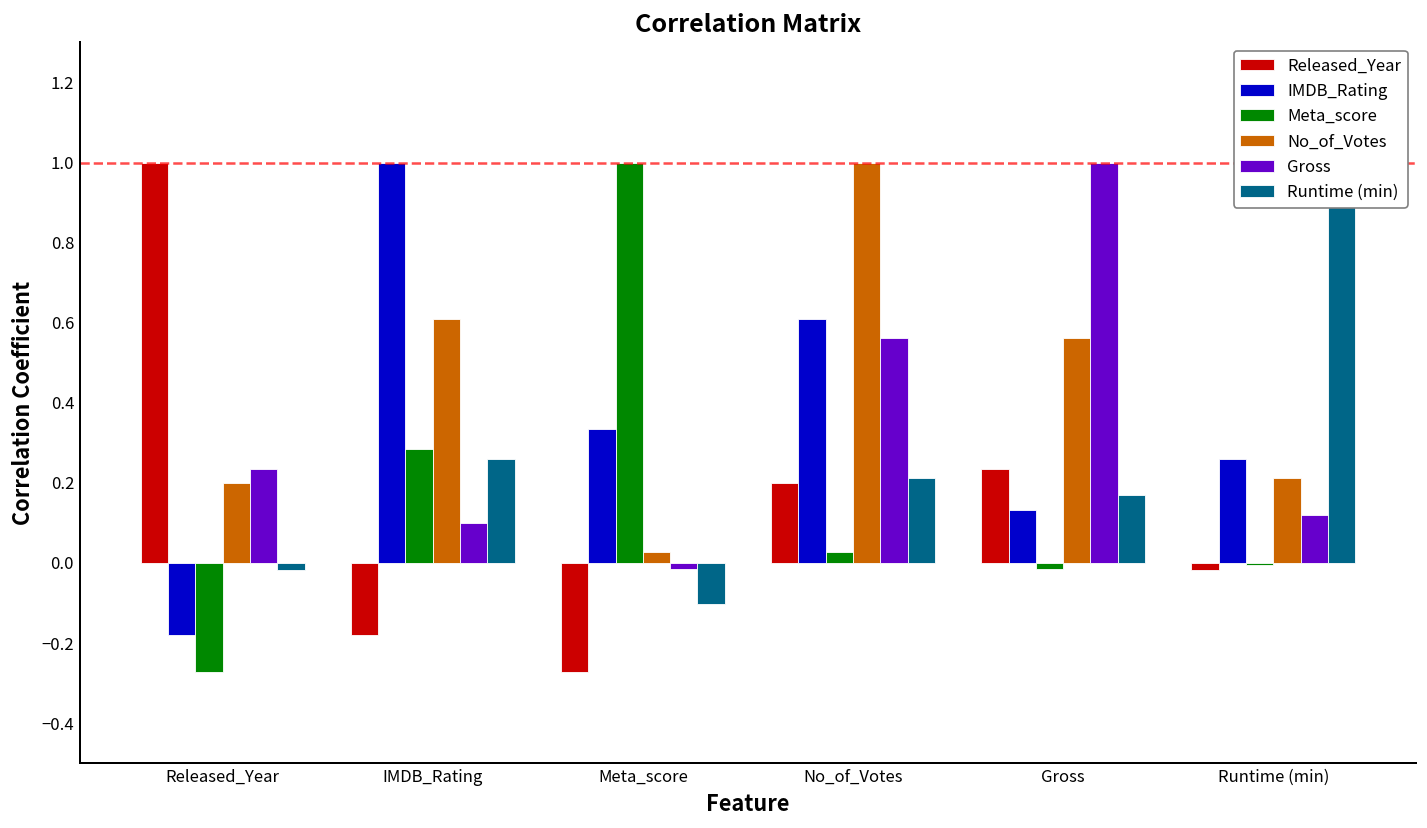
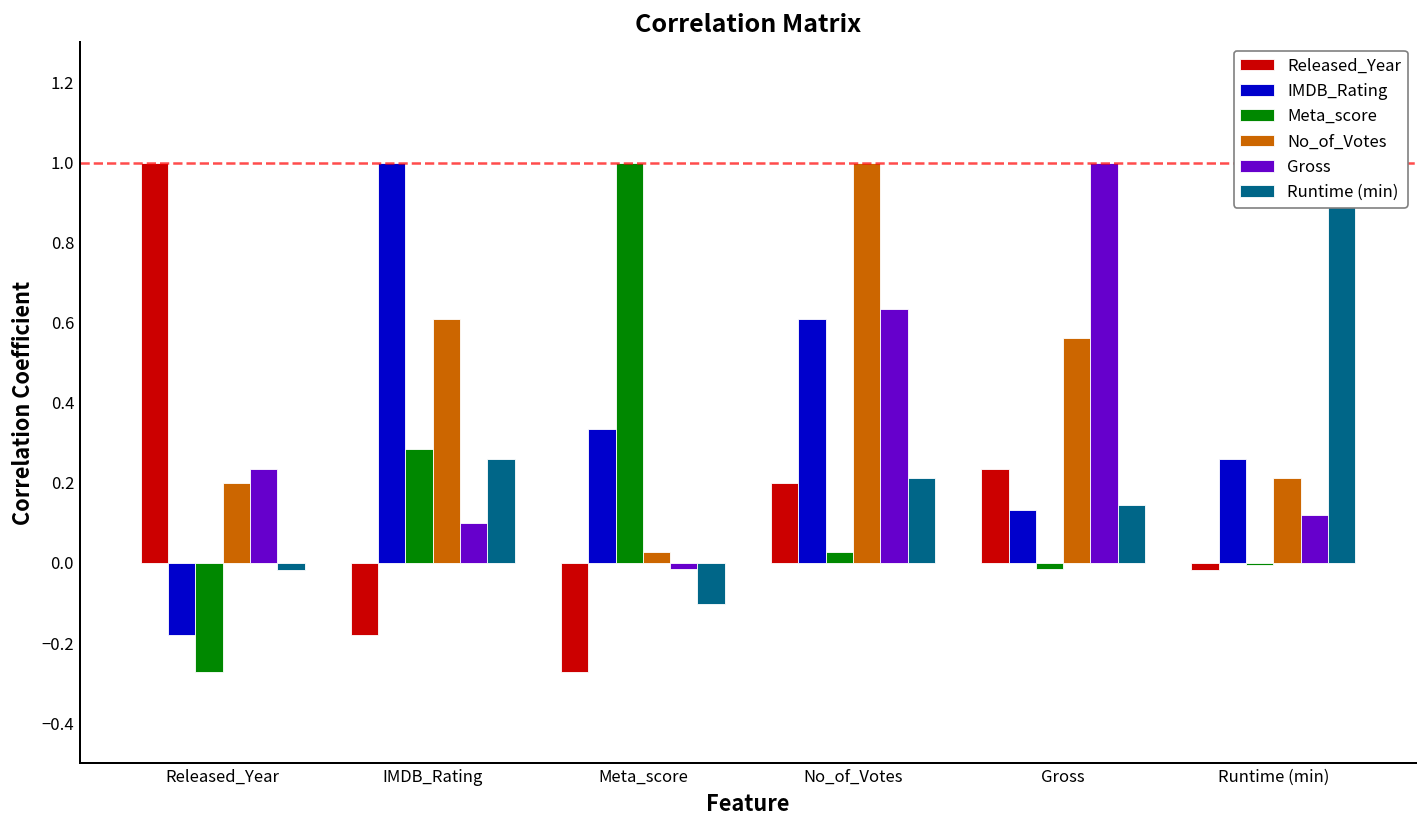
  {
    "Released_Year": {
      "Released_Year": 1.00,
      "IMDB_Rating": -0.18,
      "Meta_score": -0.27,
      "No_of_Votes": 0.20,
      "Gross": 0.23,
      "Runtime (min)": -0.02
    },
    "IMDB_Rating": {
      "Released_Year": -0.18,
      "IMDB_Rating": 1.00,
      "Meta_score": 0.34,
      "No_of_Votes": 0.61,
      "Gross": 0.13,
      "Runtime (min)": 0.26
    },
    "Meta_score": {
      "Released_Year": -0.27,
      "IMDB_Rating": 0.28,
      "Meta_score": 1.00,
      "No_of_Votes": 0.03,
      "Gross": -0.01
    },
    "No_of_Votes": {
      "Released_Year": 0.20,
      "IMDB_Rating": 0.61,
      "Meta_score": 0.03,
      "No_of_Votes": 1.00,
      "Gross": 0.56,
      "Runtime (min)": 0.21
    },
    "Gross": {
      "Released_Year": 0.23,
      "IMDB_Rating": 0.10,
      "Meta_score": -0.01,
-     "No_of_Votes": 0.56,
+     "No_of_Votes": 0.63,
      "Gross": 1.00,
      "Runtime (min)": 0.12
    },
    "Runtime (min)": {
      "Released_Year": -0.02,
      "IMDB_Rating": 0.26,
      "Meta_score": -0.10,
      "No_of_Votes": 0.21,
-     "Gross": 0.17
+     "Gross": 0.14
    }
  }
